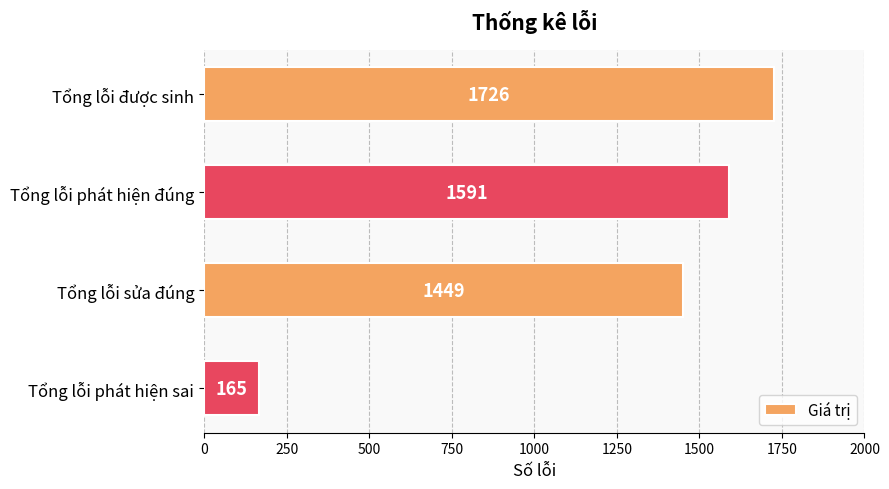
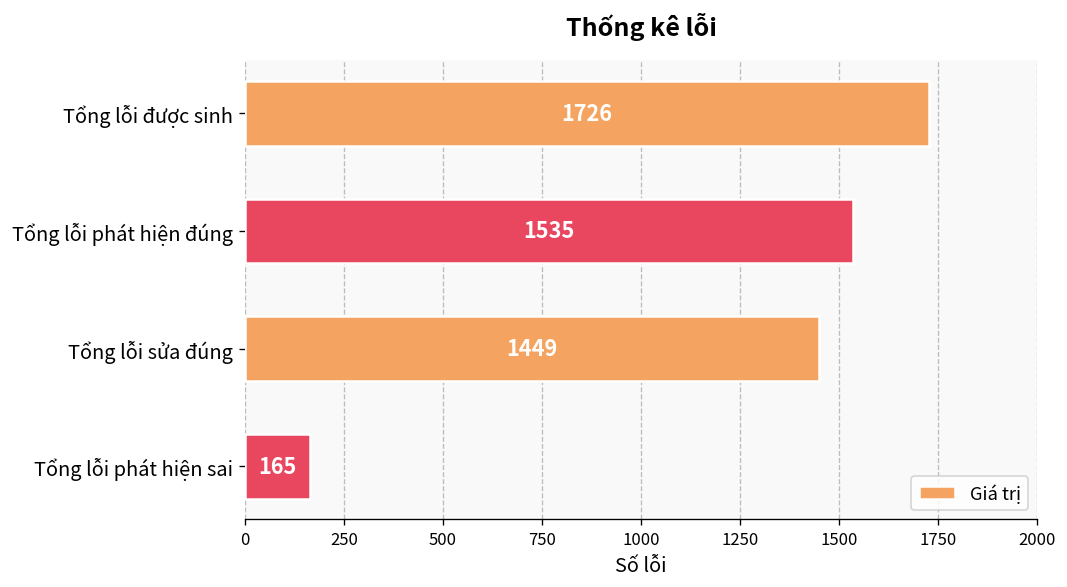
  {
    "Tổng lỗi được sinh": 1726,
-   "Tổng lỗi phát hiện đúng": 1591,
+   "Tổng lỗi phát hiện đúng": 1535,
    "Tổng lỗi sửa đúng": 1449,
    "Tổng lỗi phát hiện sai": 165
  }
